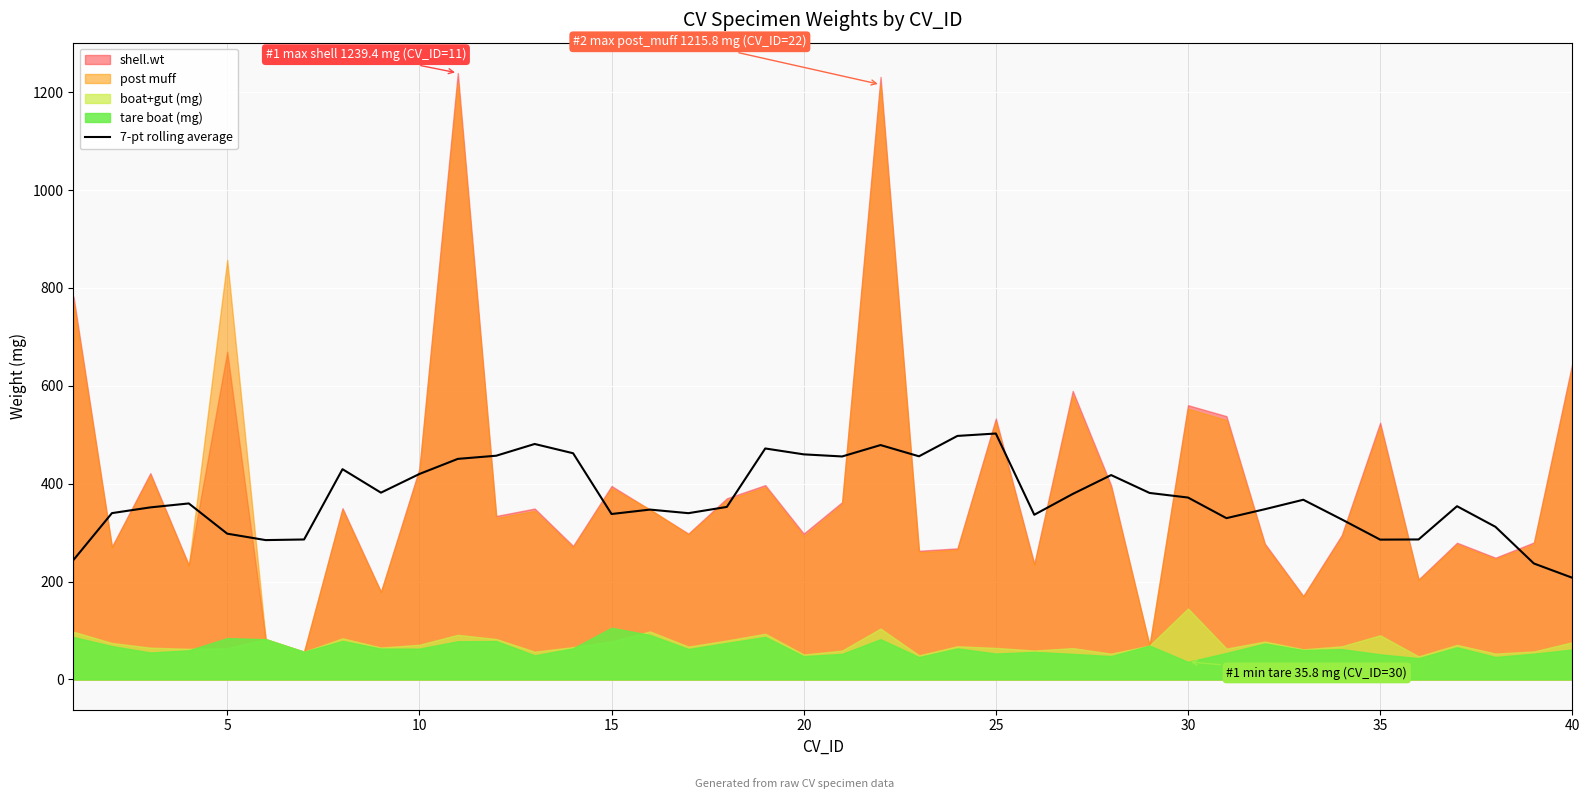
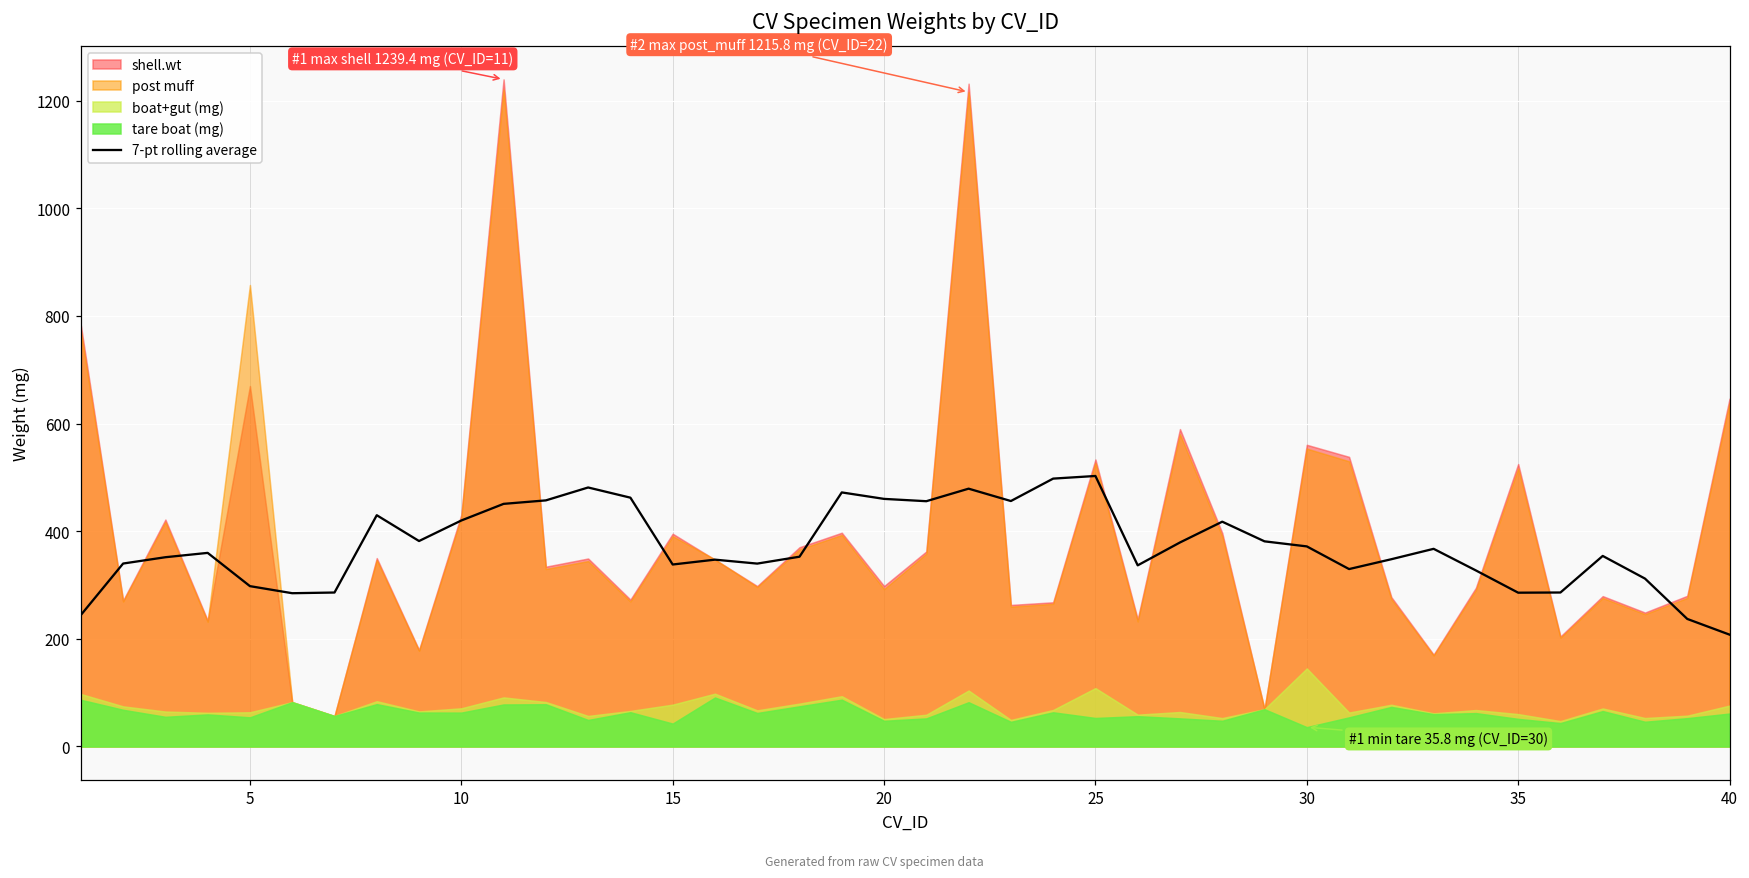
  {
    "7-pt rolling average": {
      "5": 300,
      "15": 340,
      "20": 460,
      "25": 500,
      "30": 370,
      "35": 290,
      "40": 210
    },
    "shell.wt": {
      "5": 670,
      "10": 430,
      "20": 300,
      "25": 530,
      "30": 560,
      "35": 520,
      "40": 650
    },
    "post muff": {
      "5": 860,
      "20": 290,
      "25": 530,
      "30": 550,
      "35": 520,
      "40": 640
    },
    "boat+gut (mg)": {
      "5": 60,
      "10": 70,
      "15": 80,
-     "25": 60,
+     "25": 110,
      "30": 140,
-     "35": 90,
+     "35": 60,
      "40": 80
    },
    "tare boat (mg)": {
-     "5": 80,
+     "5": 50,
      "10": 60,
-     "15": 110,
+     "15": 40,
      "25": 50,
      "35": 50,
      "40": 60
    }
  }
